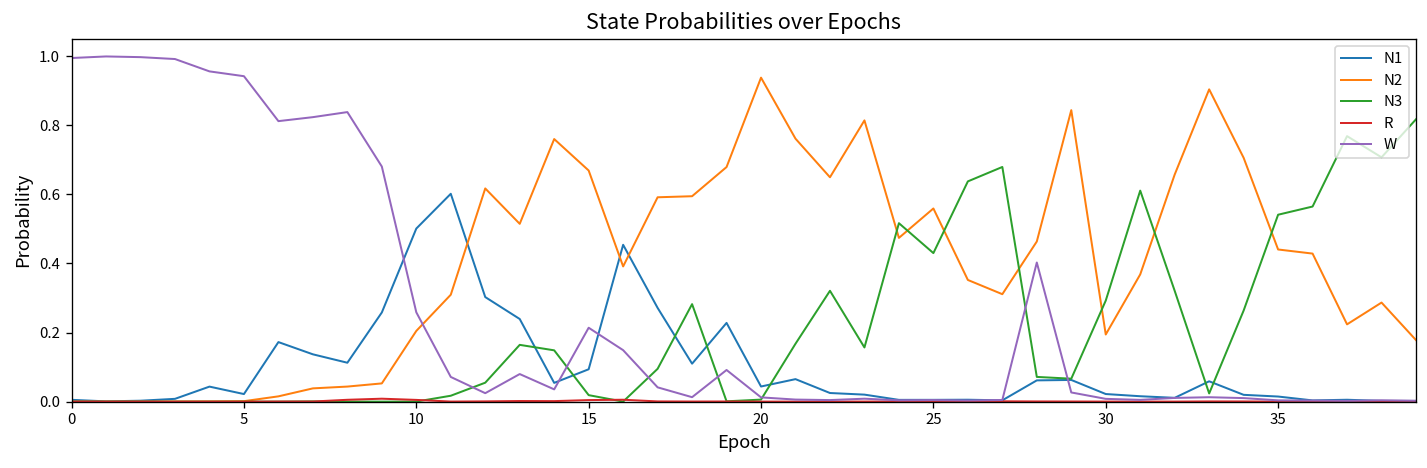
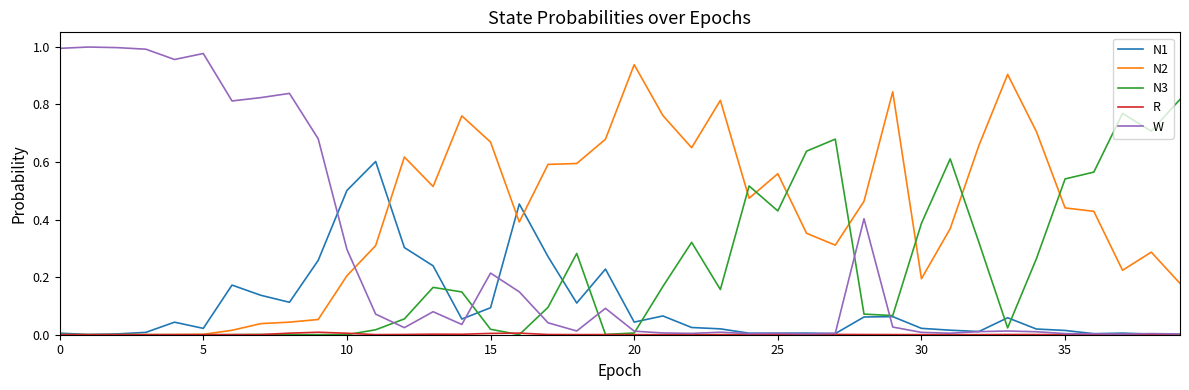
  {
    "N1": {
      "5": 0.02,
      "10": 0.50,
      "15": 0.09,
      "20": 0.04,
      "30": 0.02,
      "35": 0.01
    },
    "N2": {
      "10": 0.20,
      "15": 0.67,
      "20": 0.94,
      "25": 0.56,
      "30": 0.19,
      "35": 0.44
    },
    "N3": {
      "15": 0.02,
      "25": 0.43,
-     "30": 0.29,
+     "30": 0.39,
      "35": 0.54
    },
    "R": {
      "15": 0.00
    },
    "W": {
      "0": 0.99,
-     "5": 0.94,
-     "10": 0.26,
+     "5": 0.98,
+     "10": 0.30,
      "15": 0.21
    }
  }
